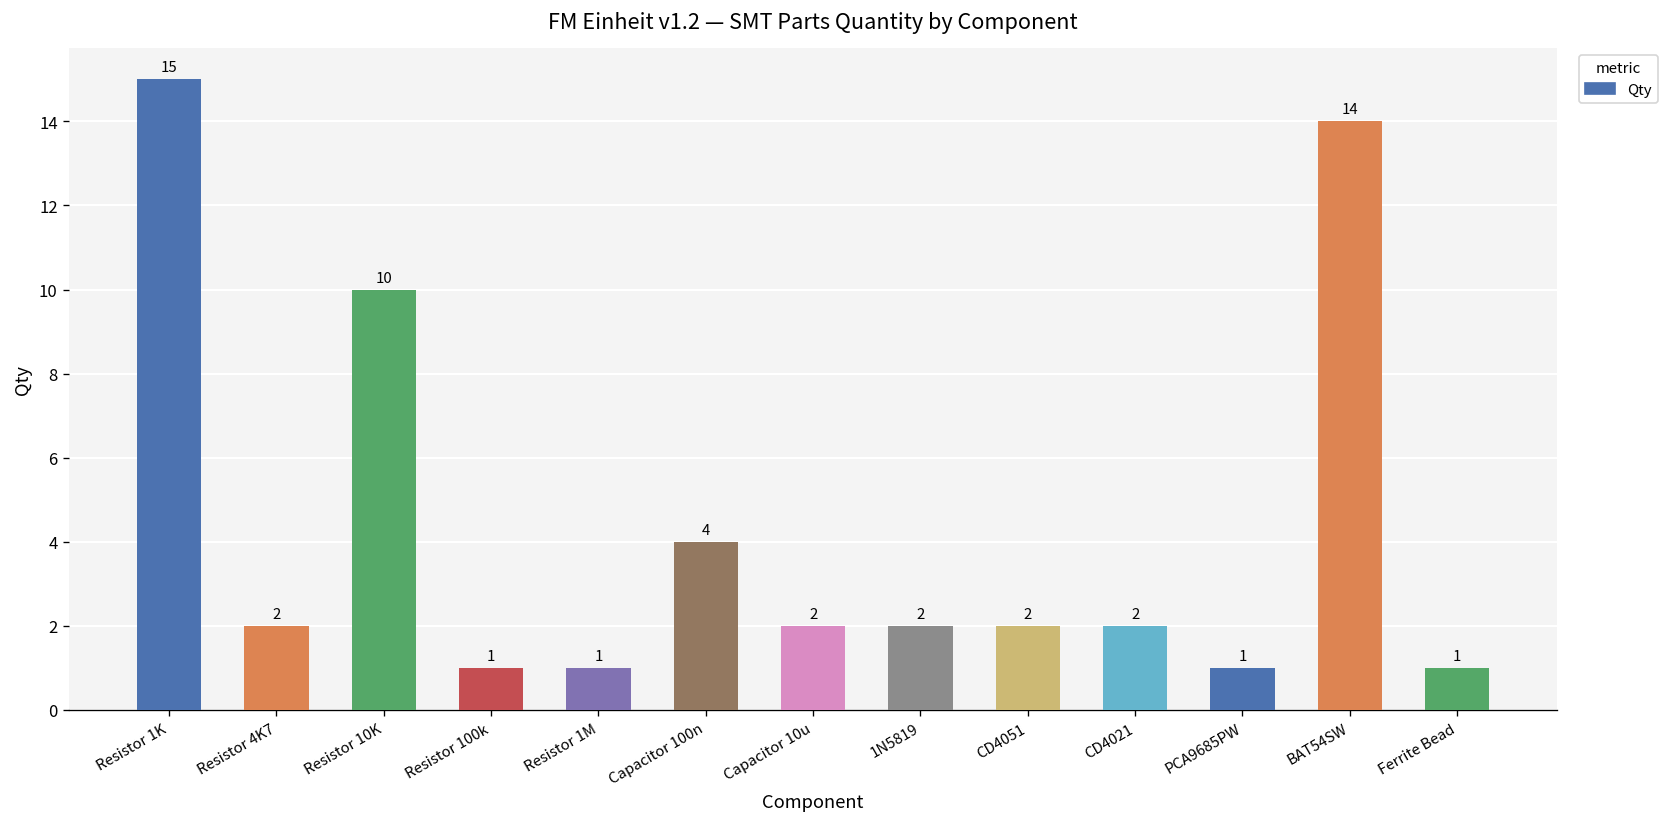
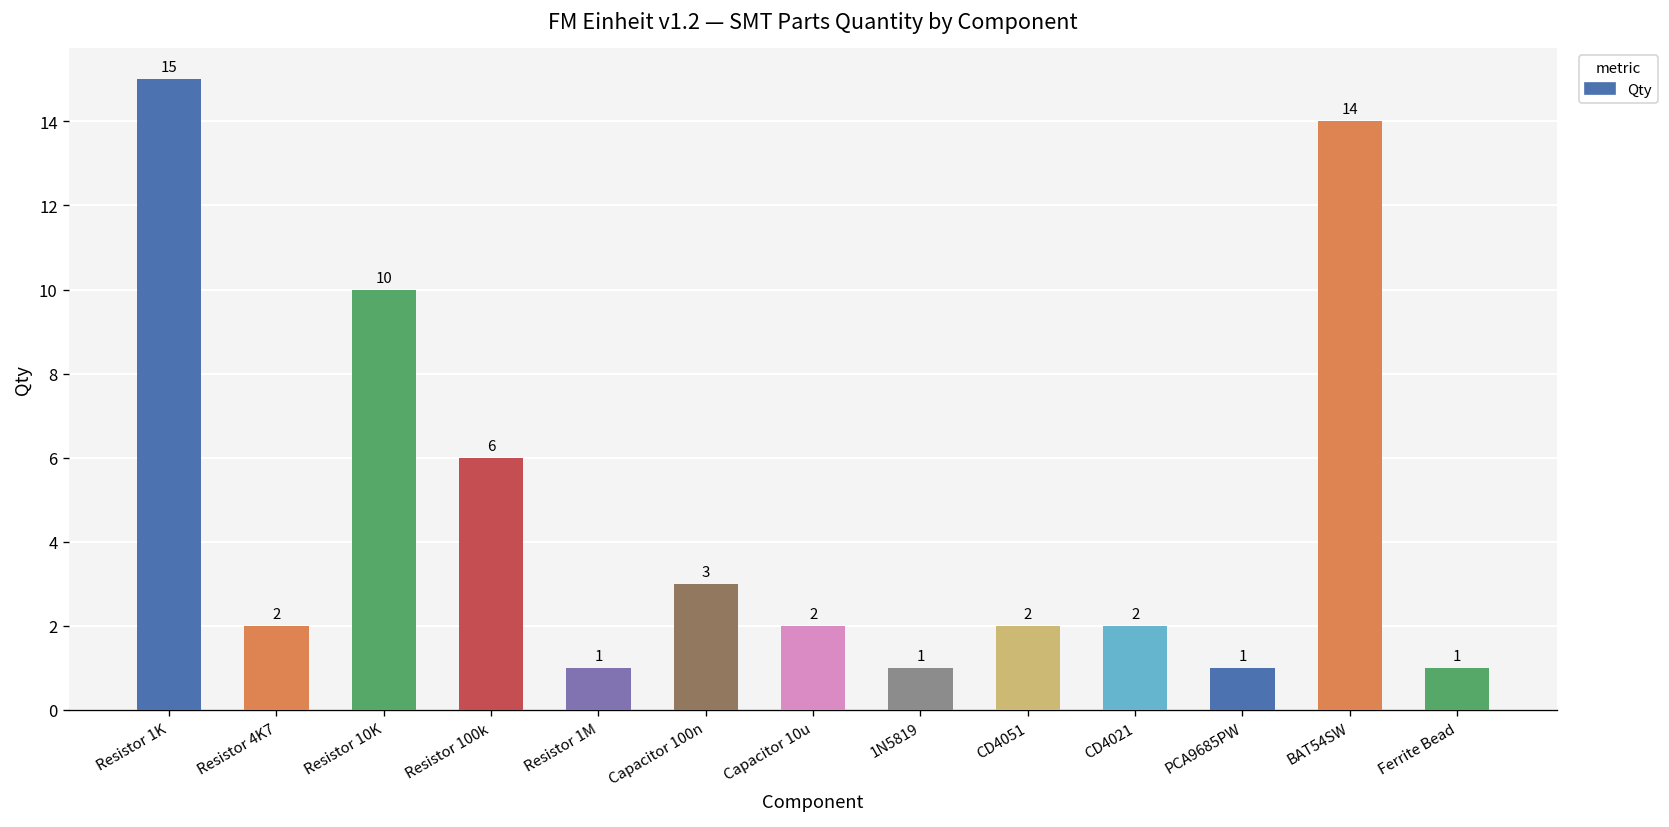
  {
    "Resistor 1K": 15,
    "Resistor 4K7": 2,
    "Resistor 10K": 10,
-   "Resistor 100k": 1,
+   "Resistor 100k": 6,
    "Resistor 1M": 1,
-   "Capacitor 100n": 4,
+   "Capacitor 100n": 3,
    "Capacitor 10u": 2,
-   "1N5819": 2,
+   "1N5819": 1,
    "CD4051": 2,
    "CD4021": 2,
    "PCA9685PW": 1,
    "BAT54SW": 14,
    "Ferrite Bead": 1
  }
